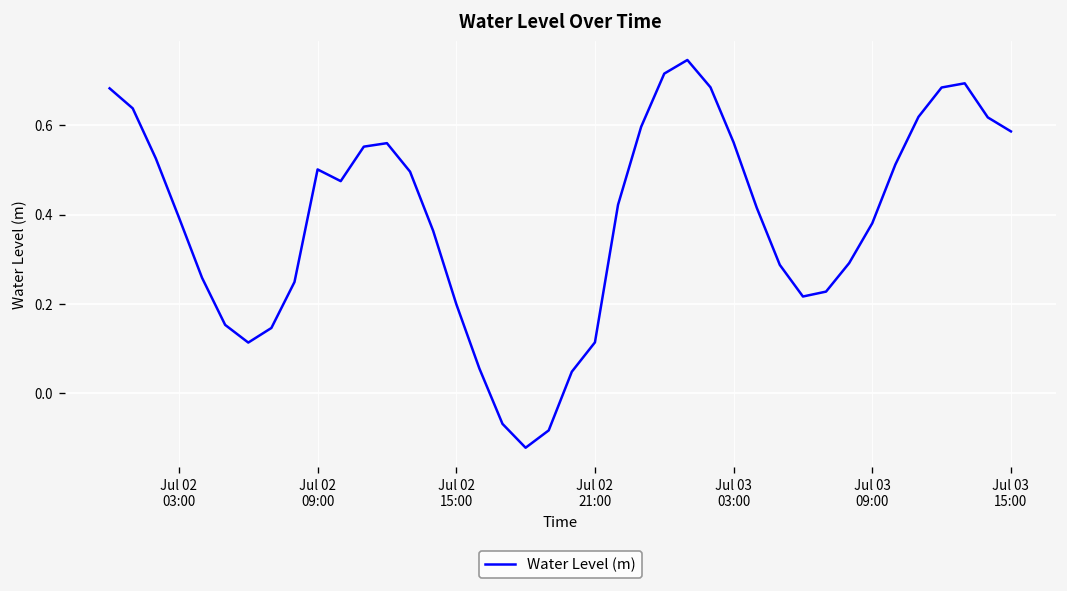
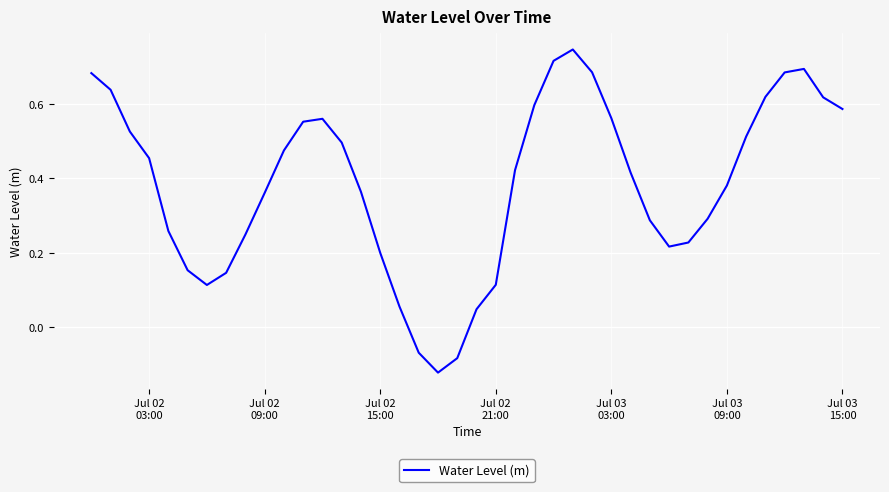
  {
-   "Jul 02 03:00": 0.39,
-   "Jul 02 09:00": 0.50,
+   "Jul 02 03:00": 0.45,
+   "Jul 02 09:00": 0.36,
    "Jul 02 15:00": 0.20,
    "Jul 02 21:00": 0.11,
    "Jul 03 03:00": 0.56,
    "Jul 03 09:00": 0.38,
    "Jul 03 15:00": 0.59
  }
